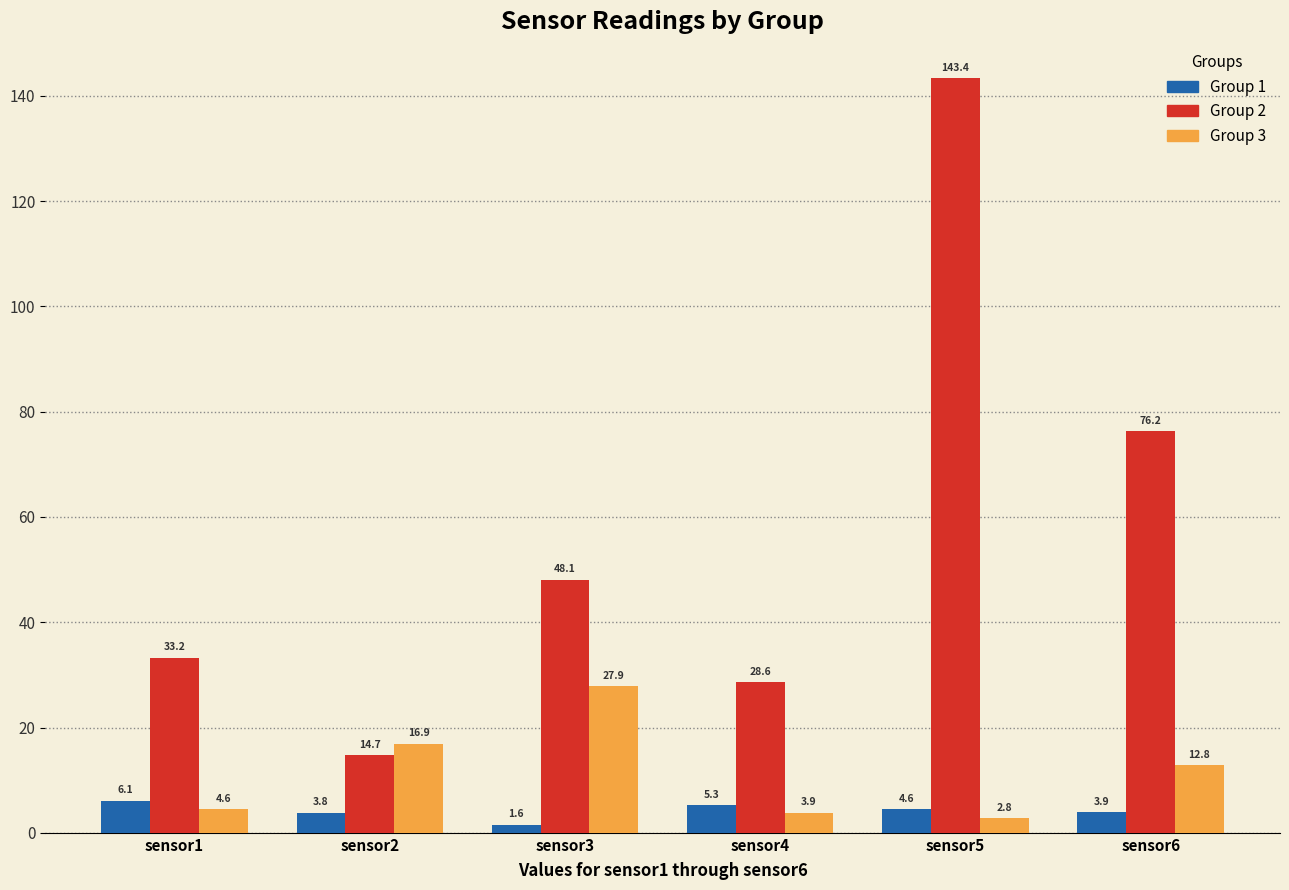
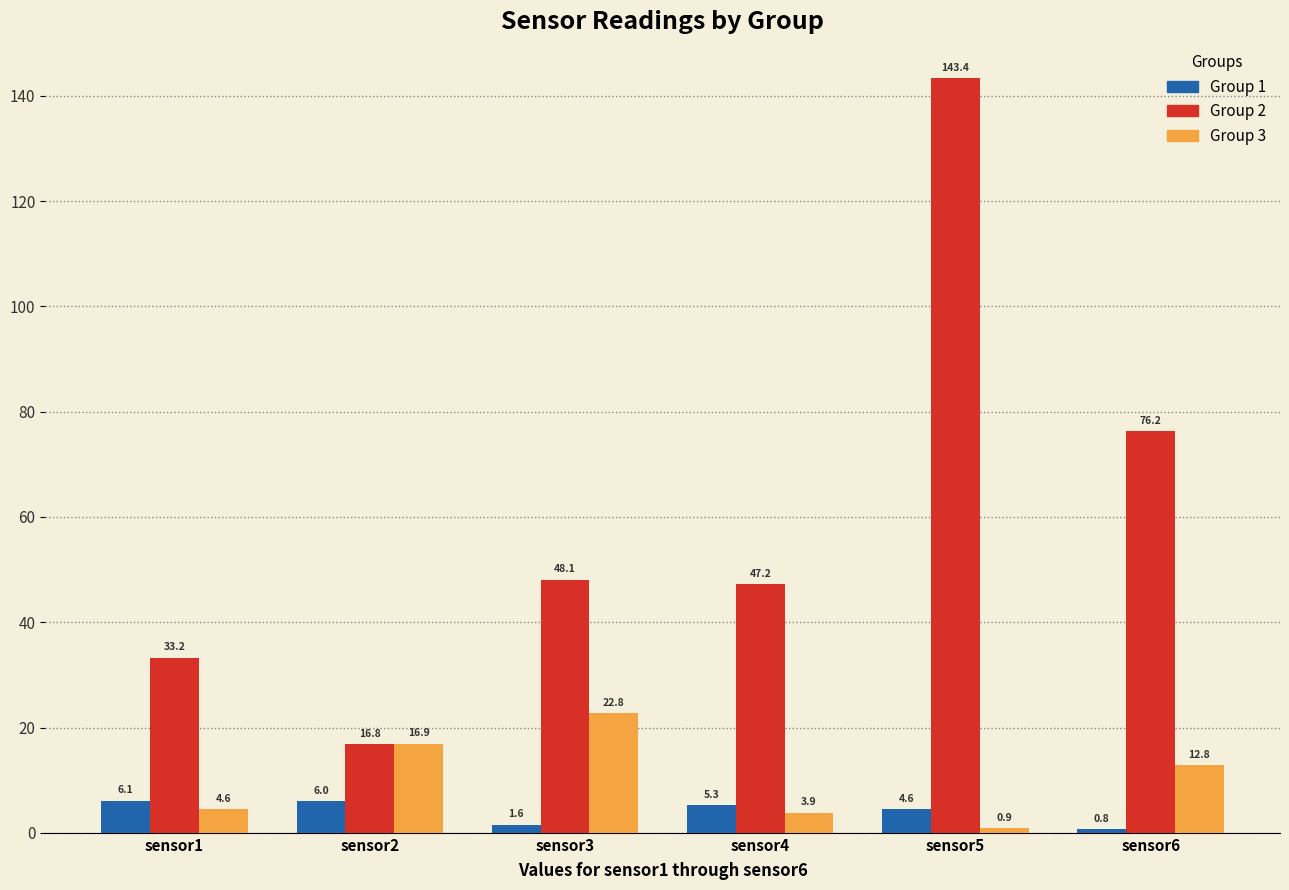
  {
    "Group 1": {
      "sensor1": 6.1,
-     "sensor2": 3.8,
+     "sensor2": 6.0,
      "sensor3": 1.6,
      "sensor4": 5.3,
      "sensor5": 4.6,
-     "sensor6": 3.9
+     "sensor6": 0.8
    },
    "Group 2": {
      "sensor1": 33.2,
-     "sensor2": 14.7,
+     "sensor2": 16.8,
      "sensor3": 48.1,
-     "sensor4": 28.6,
+     "sensor4": 47.2,
      "sensor5": 143.4,
      "sensor6": 76.2
    },
    "Group 3": {
      "sensor1": 4.6,
      "sensor2": 16.9,
-     "sensor3": 27.9,
+     "sensor3": 22.8,
      "sensor4": 3.9,
-     "sensor5": 2.8,
+     "sensor5": 0.9,
      "sensor6": 12.8
    }
  }
